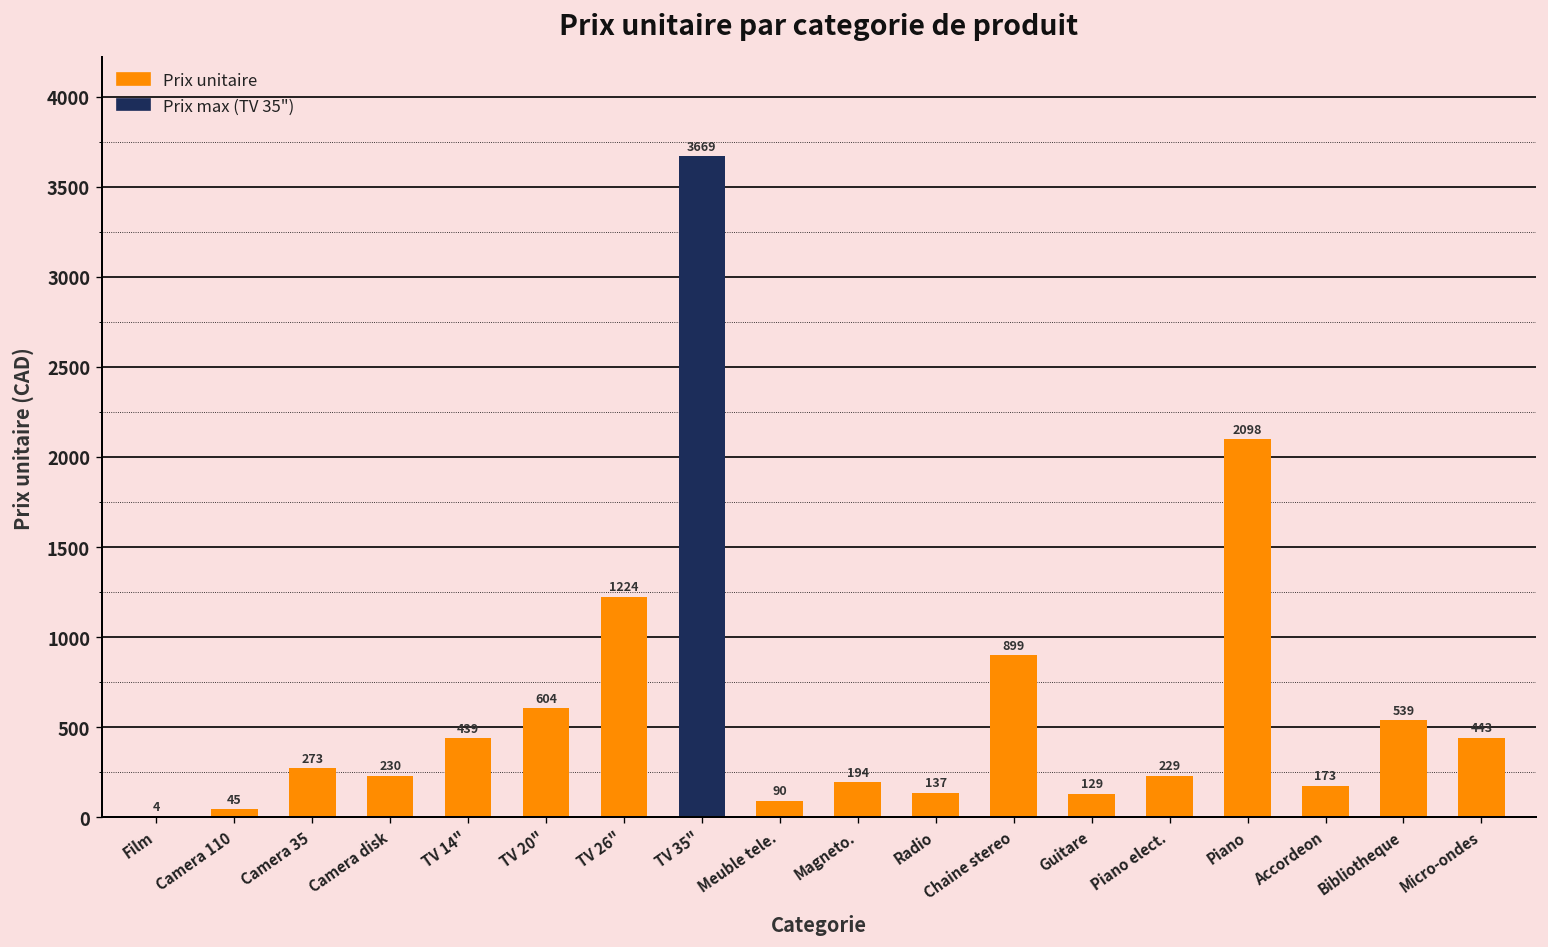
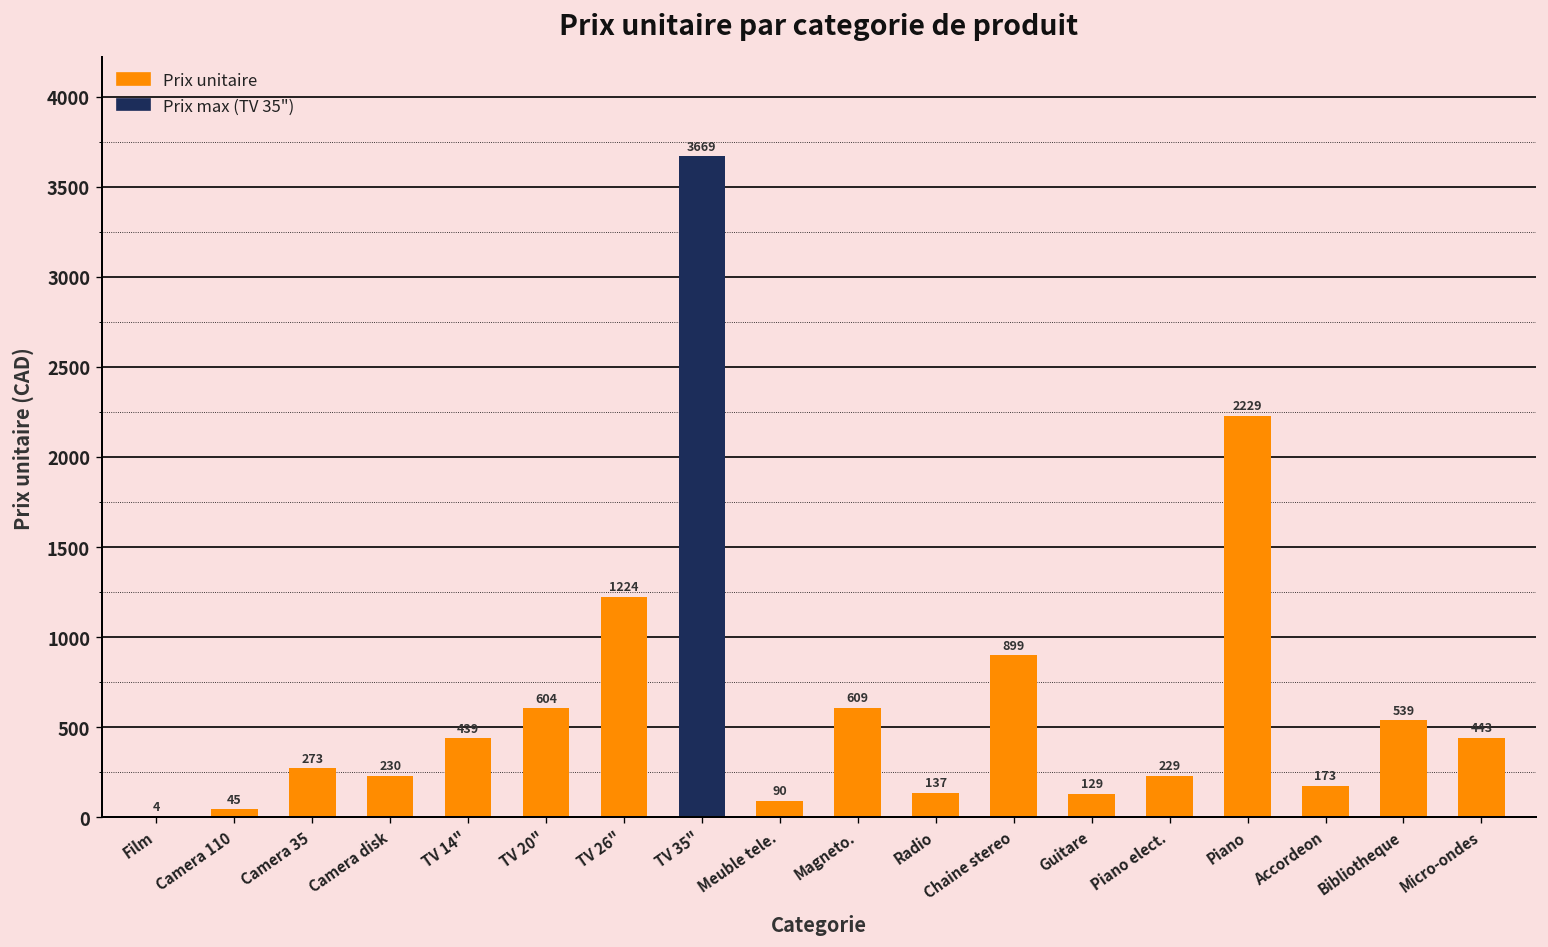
  {
    "Film": 4,
    "Camera 110": 45,
    "Camera 35": 273,
    "Camera disk": 230,
    "TV 14\"": 439,
    "TV 20\"": 604,
    "TV 26\"": 1224,
    "TV 35\"": 3669,
    "Meuble tele.": 90,
-   "Magneto.": 194,
+   "Magneto.": 609,
    "Radio": 137,
    "Chaine stereo": 899,
    "Guitare": 129,
    "Piano elect.": 229,
-   "Piano": 2098,
+   "Piano": 2229,
    "Accordeon": 173,
    "Bibliotheque": 539,
    "Micro-ondes": 443
  }
